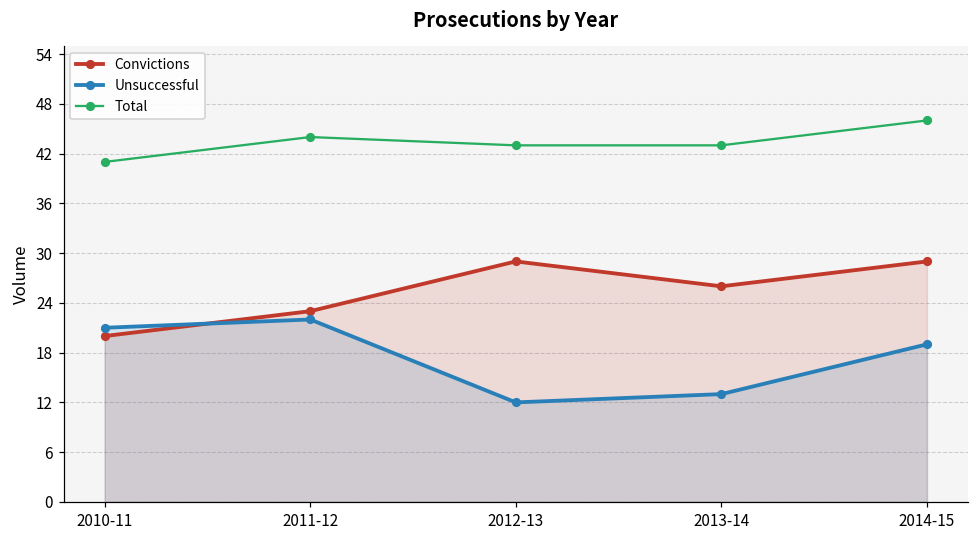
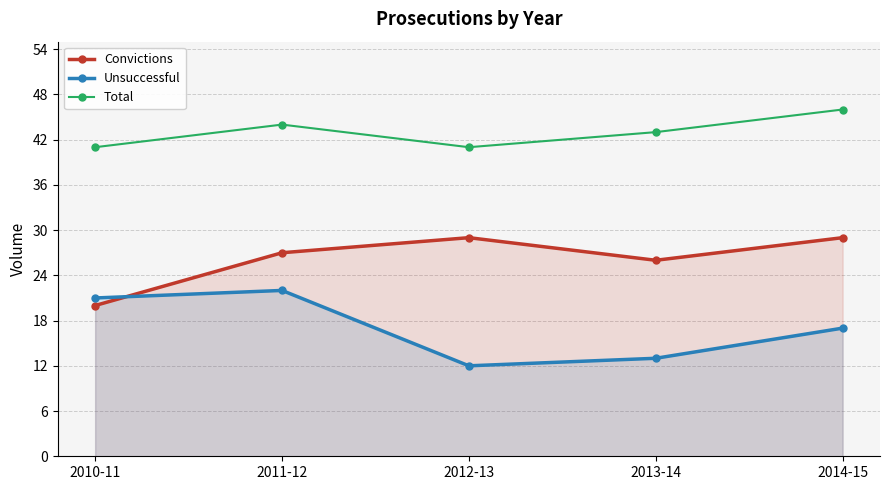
  {
    "Convictions": {
      "2010-11": 20,
-     "2011-12": 23,
+     "2011-12": 27,
      "2012-13": 29,
      "2013-14": 26,
      "2014-15": 29
    },
    "Unsuccessful": {
      "2010-11": 21,
      "2011-12": 22,
      "2012-13": 12,
      "2013-14": 13,
-     "2014-15": 19
+     "2014-15": 17
    },
    "Total": {
      "2010-11": 41,
      "2011-12": 44,
-     "2012-13": 43,
+     "2012-13": 41,
      "2013-14": 43,
      "2014-15": 46
    }
  }
